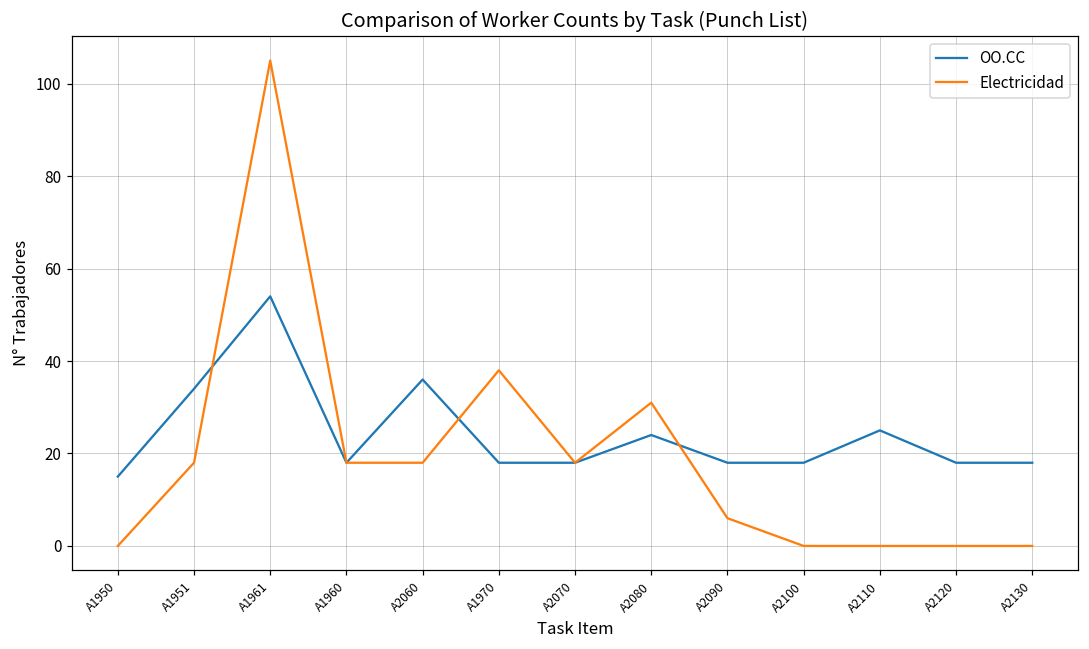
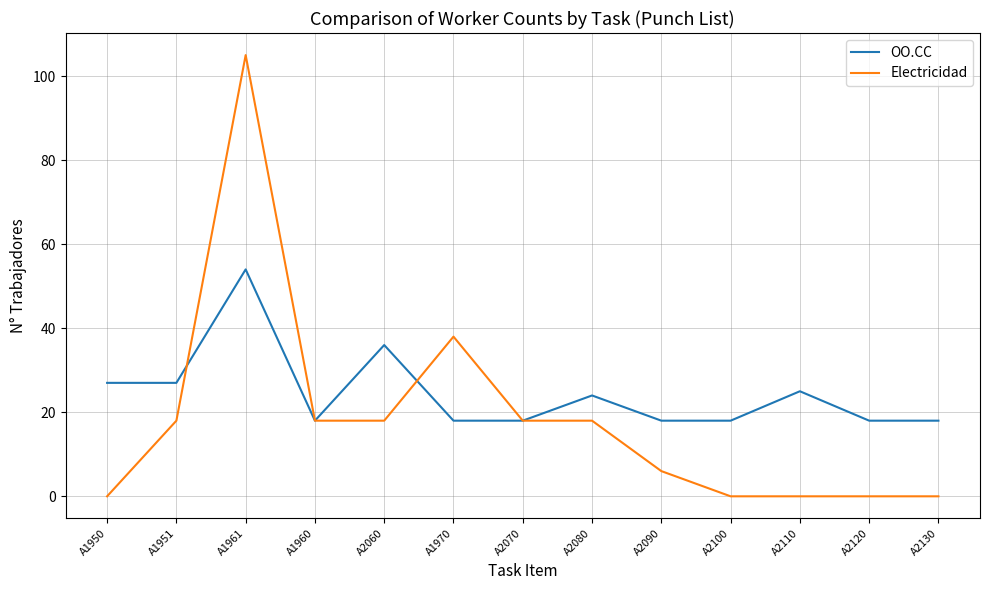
  {
    "OO.CC": {
-     "A1950": 15,
-     "A1951": 34,
+     "A1950": 27,
+     "A1951": 27,
      "A1961": 54,
      "A2060": 36,
      "A1970": 18,
      "A2080": 24,
      "A2090": 18,
      "A2100": 18,
      "A2110": 25,
      "A2120": 18,
      "A2130": 18
    },
    "Electricidad": {
      "A1950": 0,
      "A1951": 18,
      "A1961": 105,
      "A2060": 18,
      "A1970": 38,
-     "A2080": 31,
+     "A2080": 18,
      "A2090": 6,
      "A2100": 0,
      "A2110": 0,
      "A2120": 0,
      "A2130": 0
    }
  }
